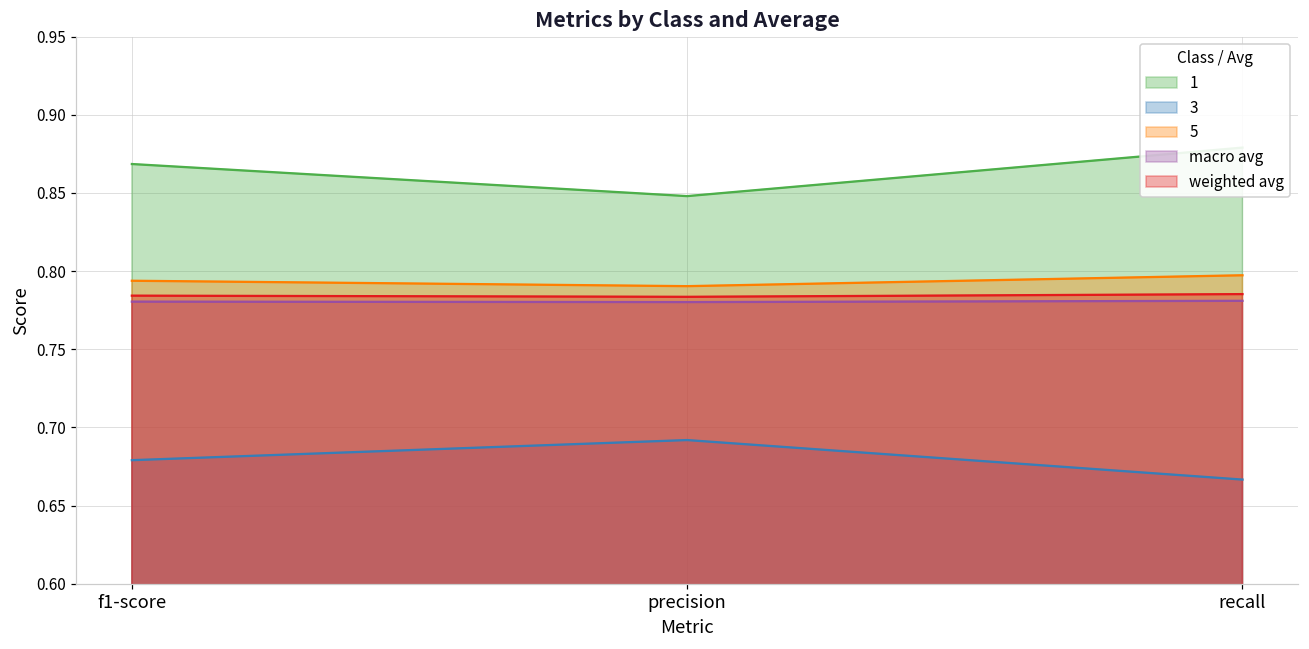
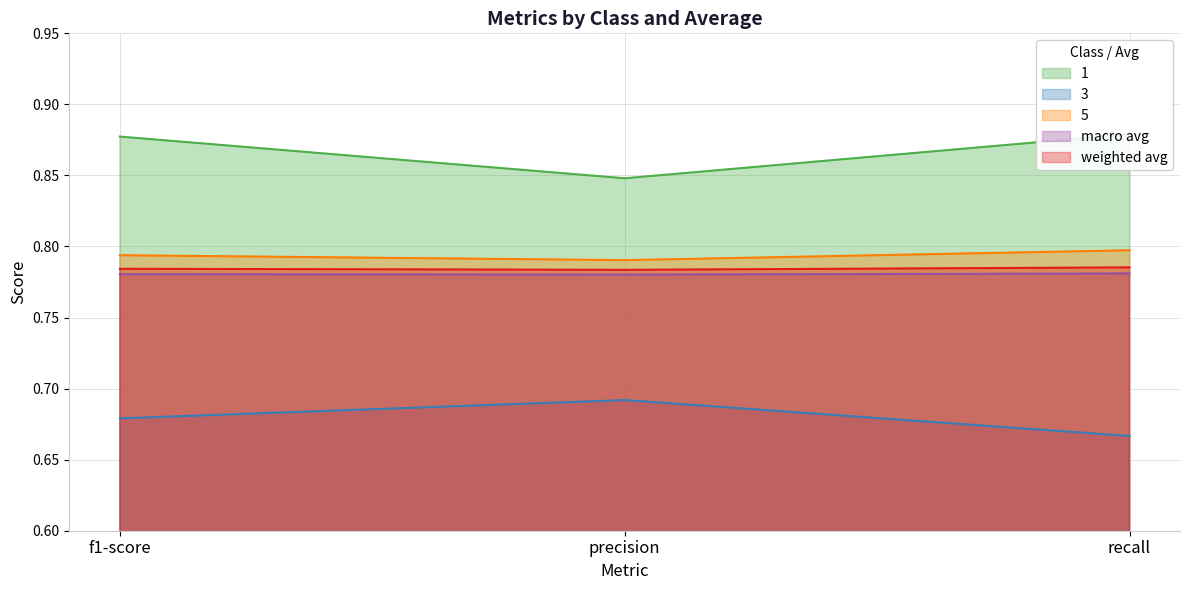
  {
    "1": {
-     "f1-score": 0.869,
+     "f1-score": 0.877,
      "precision": 0.848
    }
  }
